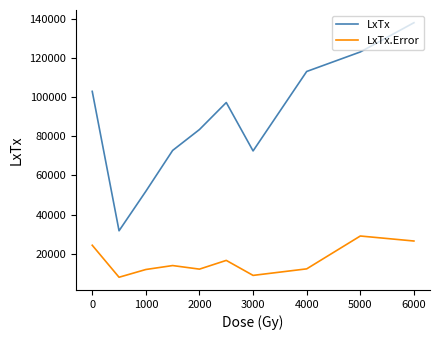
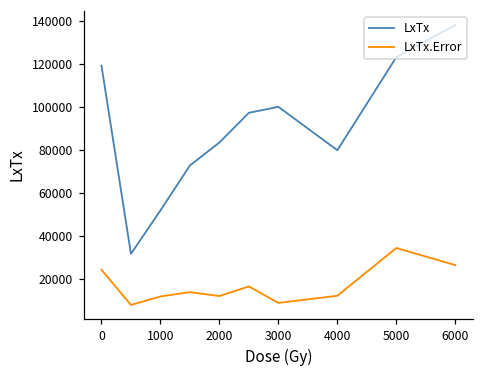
  {
    "LxTx": {
-     "0": 103000,
+     "0": 119000,
      "1000": 52000,
      "2000": 83000,
-     "3000": 73000,
-     "4000": 113000,
+     "3000": 100000,
+     "4000": 80000,
      "5000": 123000
    },
    "LxTx.Error": {
      "0": 24000,
      "1000": 12000,
      "2000": 12000,
      "3000": 9000,
      "4000": 12000,
-     "5000": 29000,
+     "5000": 34000,
      "6000": 26000
    }
  }
